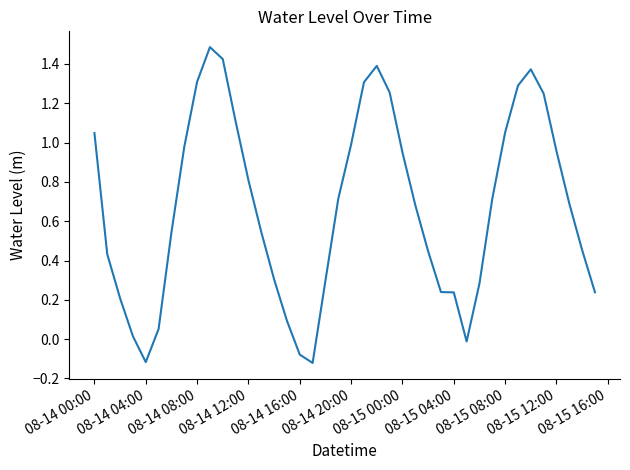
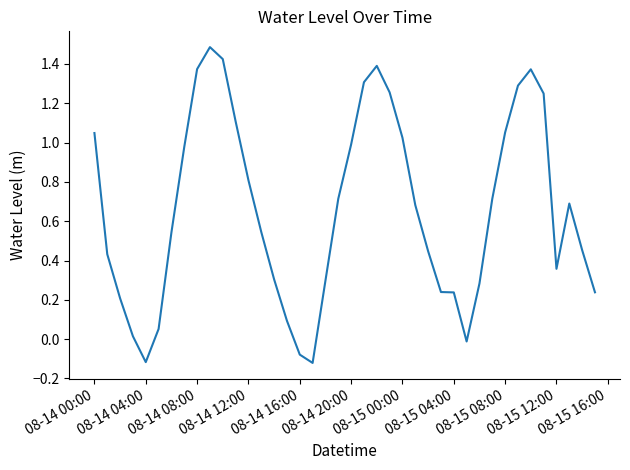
  {
    "08-14 00:00": 1.05,
    "08-14 04:00": -0.12,
-   "08-14 08:00": 1.31,
+   "08-14 08:00": 1.37,
    "08-14 12:00": 0.81,
    "08-14 16:00": -0.08,
    "08-14 20:00": 0.99,
-   "08-15 00:00": 0.95,
+   "08-15 00:00": 1.02,
    "08-15 04:00": 0.24,
    "08-15 08:00": 1.05,
-   "08-15 12:00": 0.96
+   "08-15 12:00": 0.36
  }
